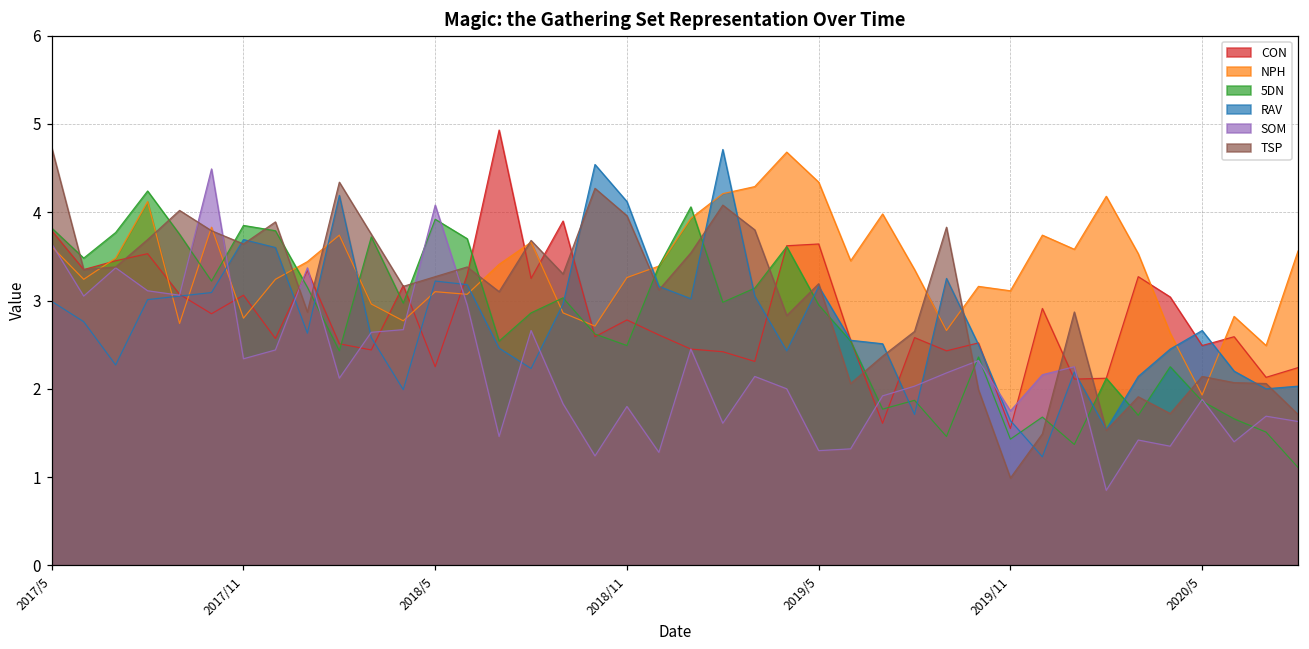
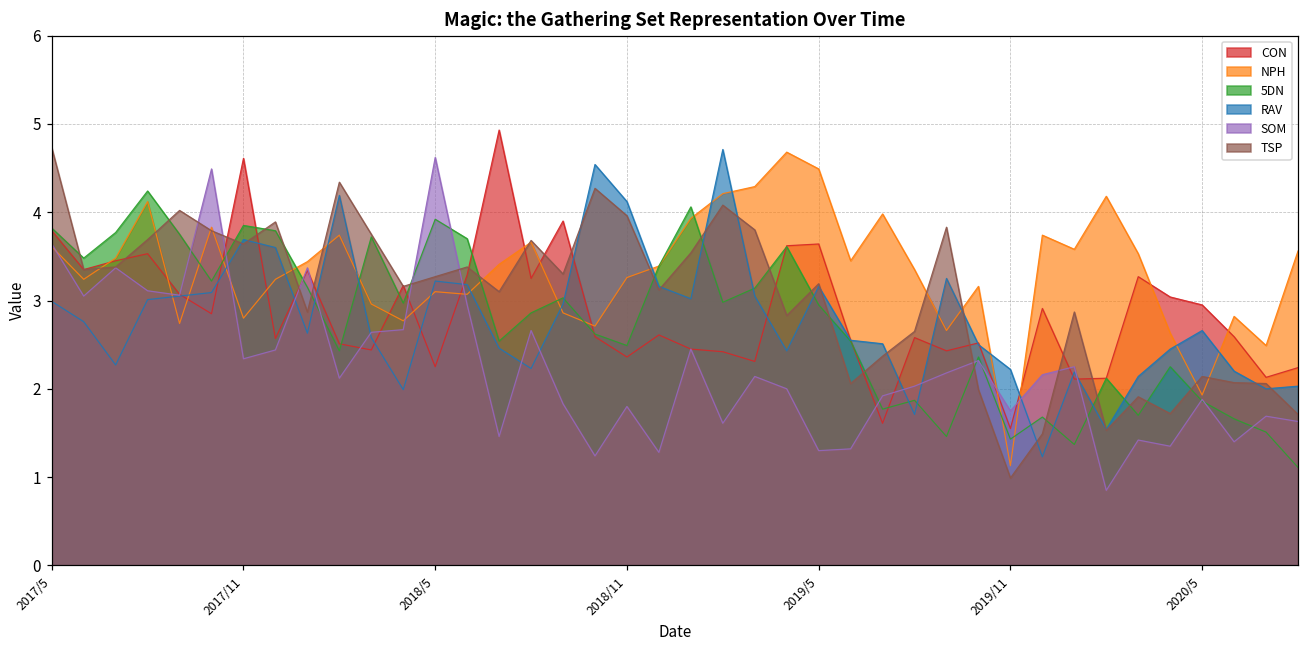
  {
    "CON": {
-     "2017/11": 3.1,
+     "2017/11": 4.6,
      "2018/5": 2.3,
-     "2018/11": 2.8,
+     "2018/11": 2.4,
      "2019/5": 3.6,
      "2019/11": 1.6,
-     "2020/5": 2.5
+     "2020/5": 3.0
    },
    "NPH": {
      "2017/11": 2.8,
      "2018/5": 3.1,
      "2018/11": 3.3,
-     "2019/5": 4.3,
-     "2019/11": 3.1,
+     "2019/5": 4.5,
+     "2019/11": 1.1,
      "2020/5": 1.9
    },
    "5DN": {
      "2017/11": 3.9,
      "2018/5": 3.9,
      "2018/11": 2.5,
      "2019/5": 3.0,
      "2019/11": 1.4
    },
    "RAV": {
      "2017/5": 3.0,
      "2017/11": 3.7,
      "2018/5": 3.2,
      "2018/11": 4.1,
-     "2019/11": 1.6,
+     "2019/11": 2.2,
      "2020/5": 2.7
    },
    "SOM": {
      "2017/11": 2.3,
-     "2018/5": 4.1,
+     "2018/5": 4.6,
      "2018/11": 1.8,
      "2019/5": 1.3,
      "2019/11": 1.8
    },
    "TSP": {
      "2017/5": 4.7,
      "2017/11": 3.6,
      "2018/5": 3.3,
      "2018/11": 4.0,
      "2019/11": 1.0,
      "2020/5": 2.1
    }
  }
